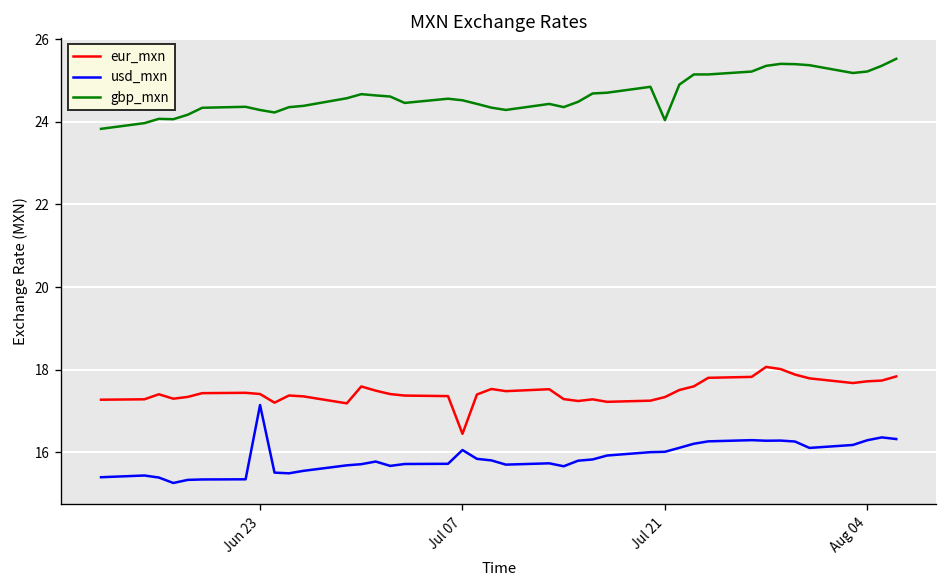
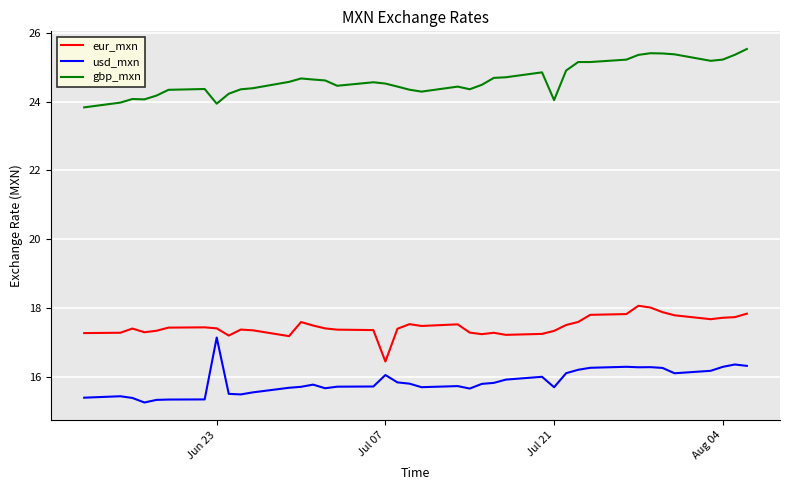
  {
    "eur_mxn": {
      "Jun 23": 17.4,
      "Jul 07": 16.4,
      "Jul 21": 17.3,
      "Aug 04": 17.7
    },
    "usd_mxn": {
      "Jun 23": 17.1,
      "Jul 07": 16.1,
-     "Jul 21": 16.0,
+     "Jul 21": 15.7,
      "Aug 04": 16.3
    },
    "gbp_mxn": {
-     "Jun 23": 24.3,
+     "Jun 23": 23.9,
      "Jul 07": 24.5,
      "Jul 21": 24.0,
      "Aug 04": 25.2
    }
  }
